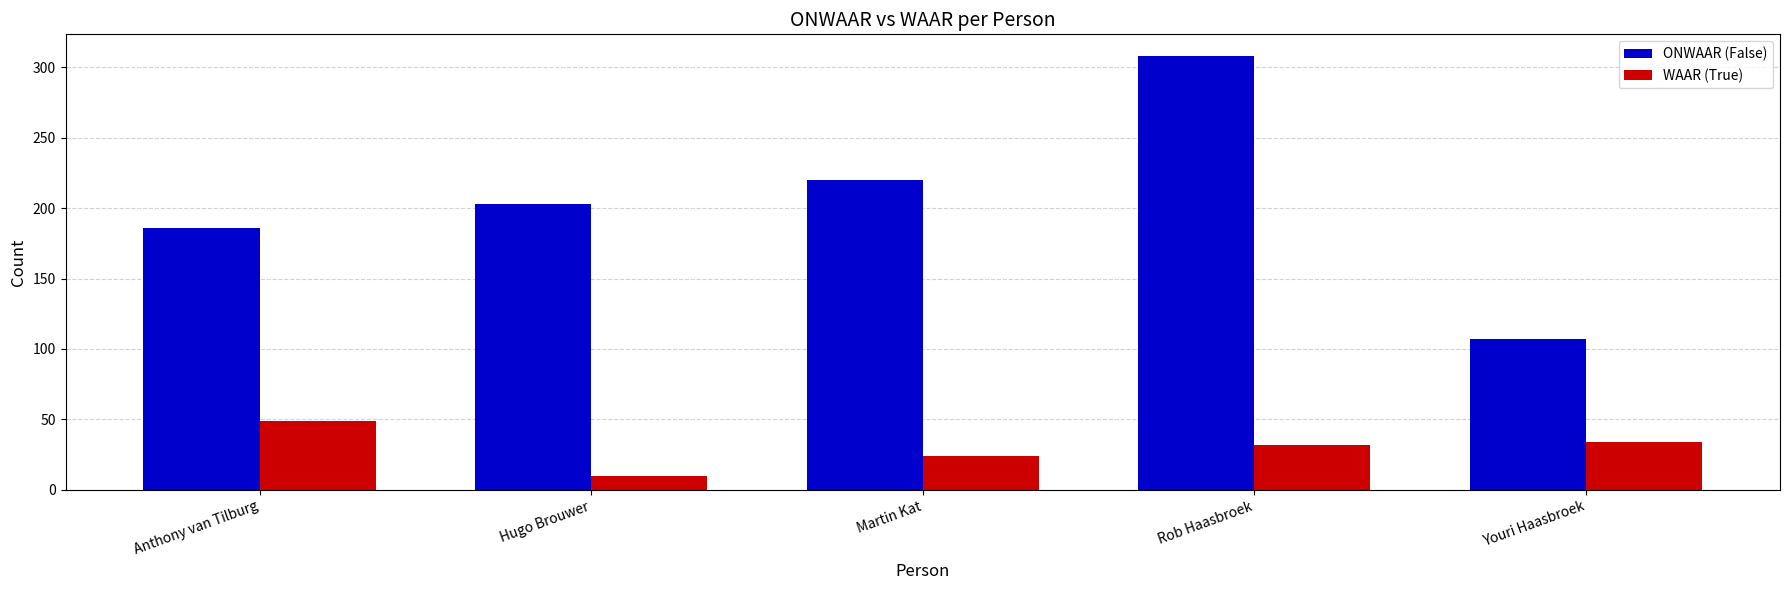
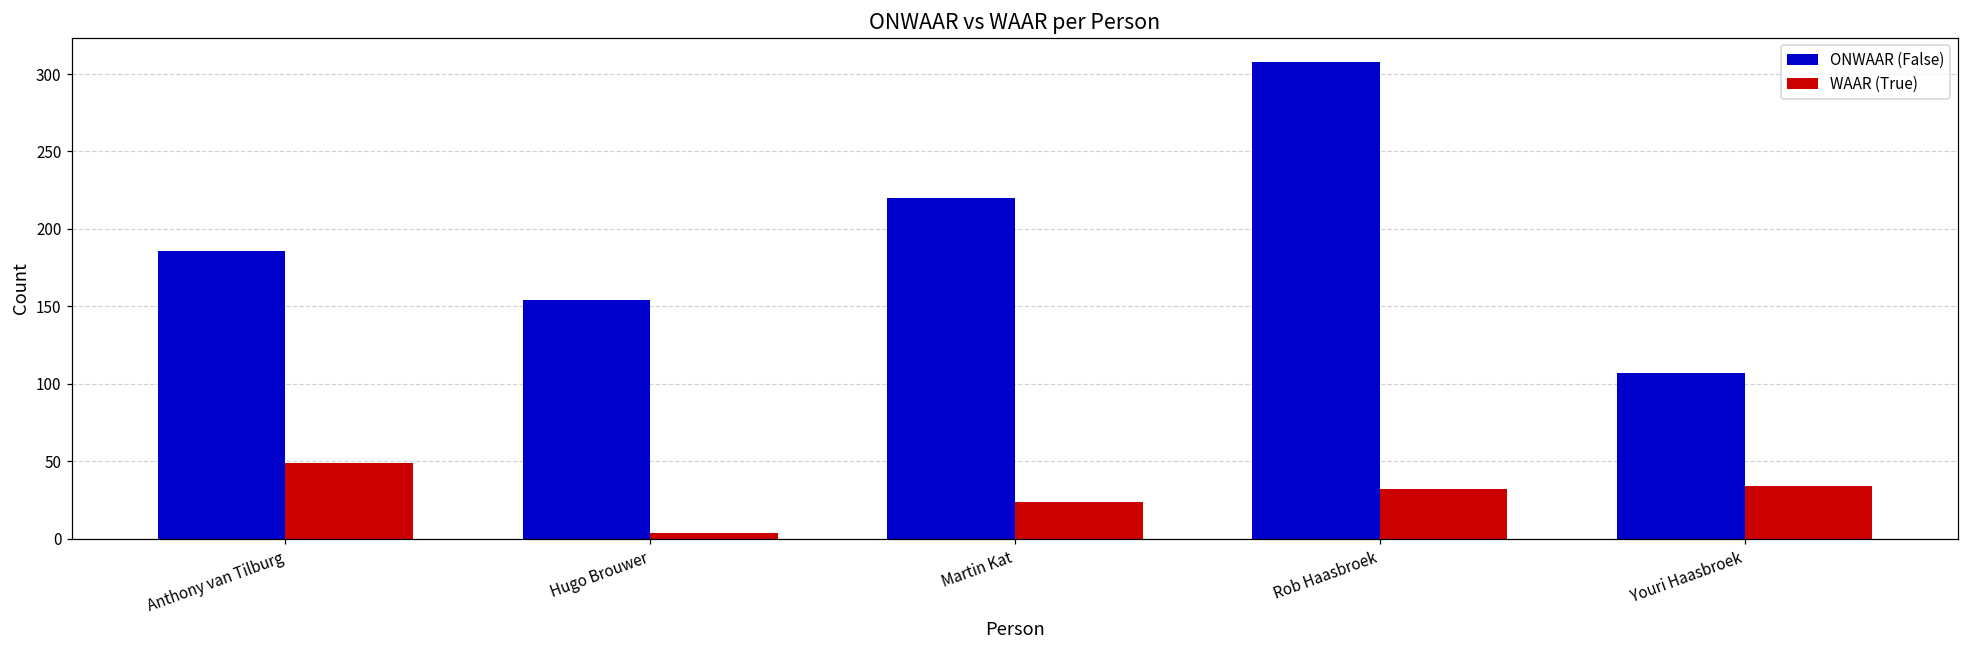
  {
    "ONWAAR (False)": {
      "Anthony van Tilburg": 186,
-     "Hugo Brouwer": 203,
+     "Hugo Brouwer": 154,
      "Martin Kat": 220,
      "Rob Haasbroek": 308,
      "Youri Haasbroek": 107
    },
    "WAAR (True)": {
      "Anthony van Tilburg": 49,
-     "Hugo Brouwer": 10,
+     "Hugo Brouwer": 4,
      "Martin Kat": 24,
      "Rob Haasbroek": 32,
      "Youri Haasbroek": 34
    }
  }
